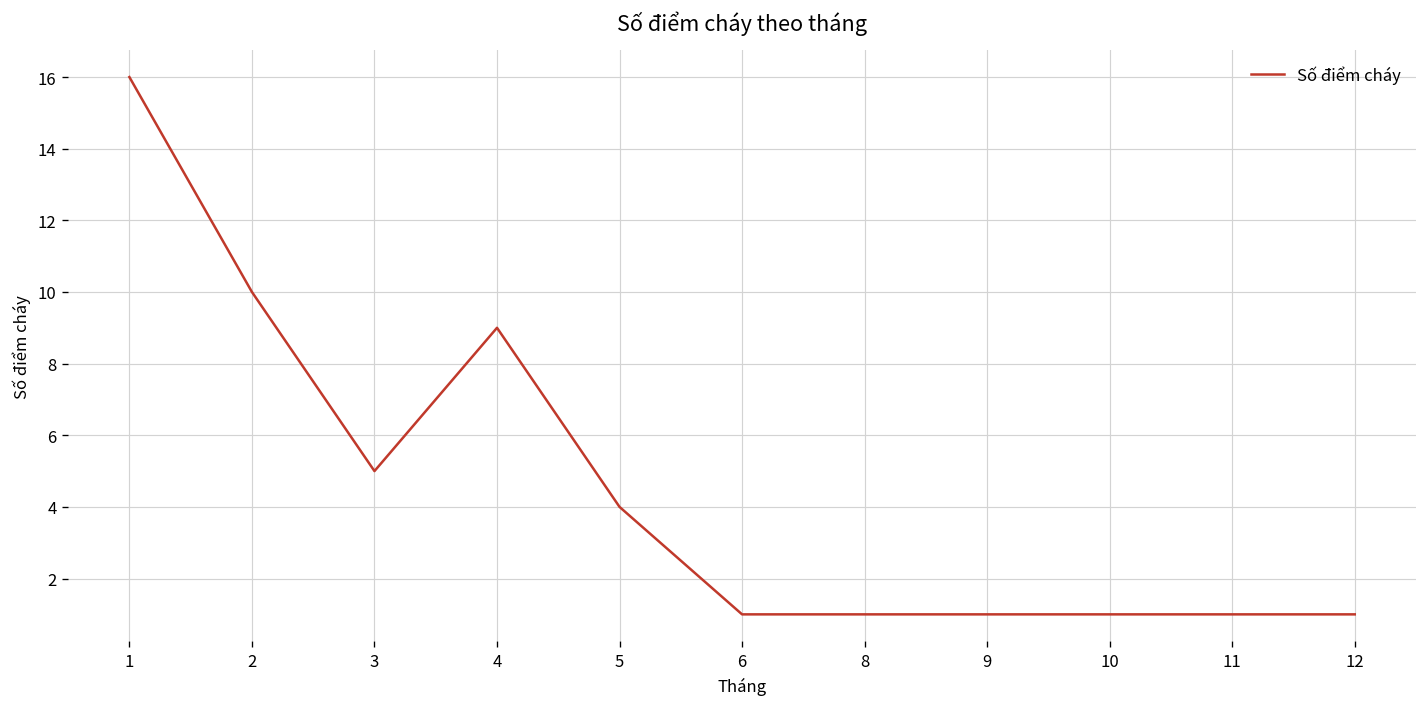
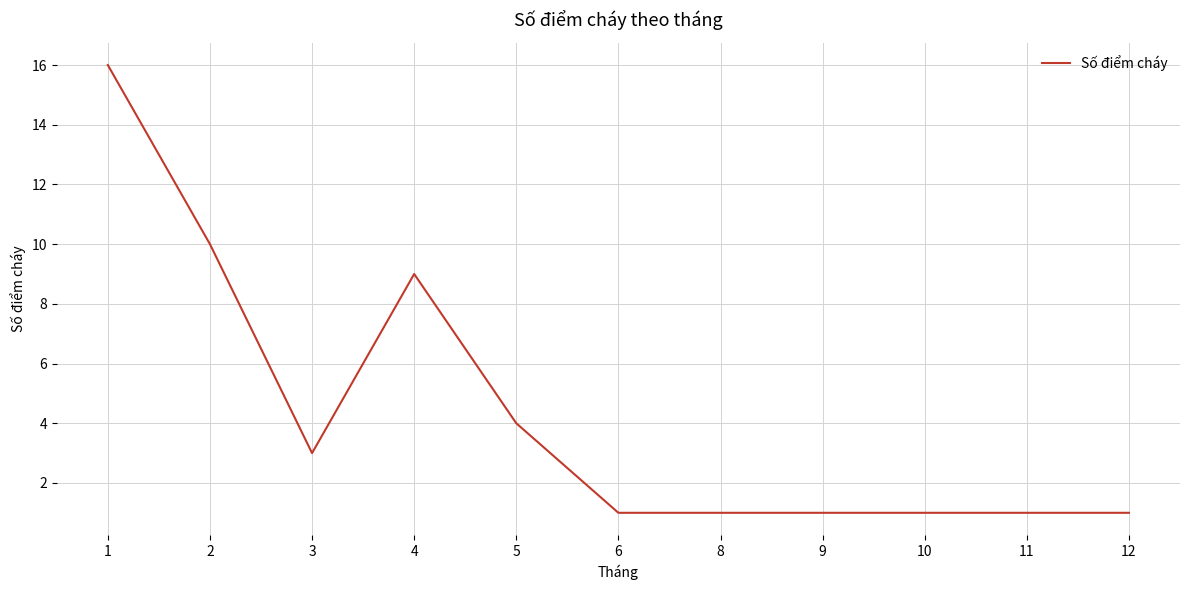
  {
    "1": 16,
    "2": 10,
-   "3": 5,
+   "3": 3,
    "4": 9,
    "5": 4,
    "6": 1,
    "8": 1,
    "9": 1,
    "10": 1,
    "11": 1,
    "12": 1
  }
